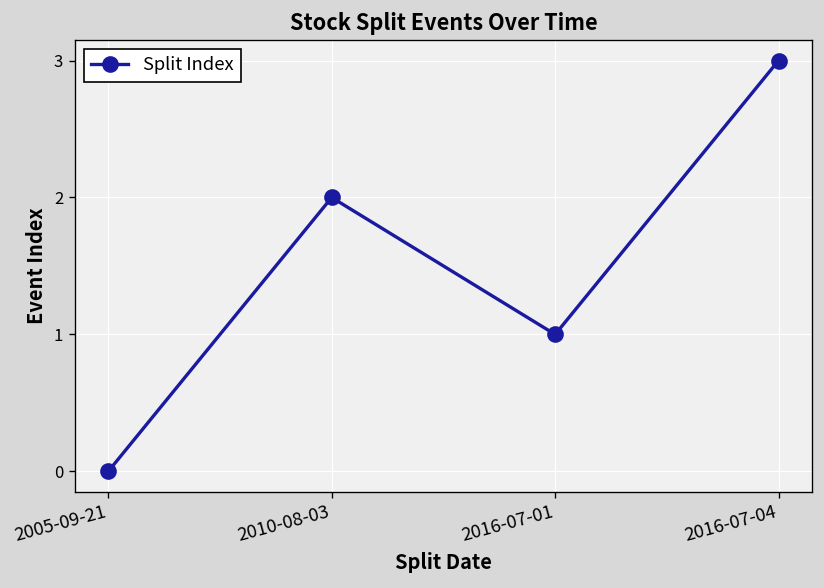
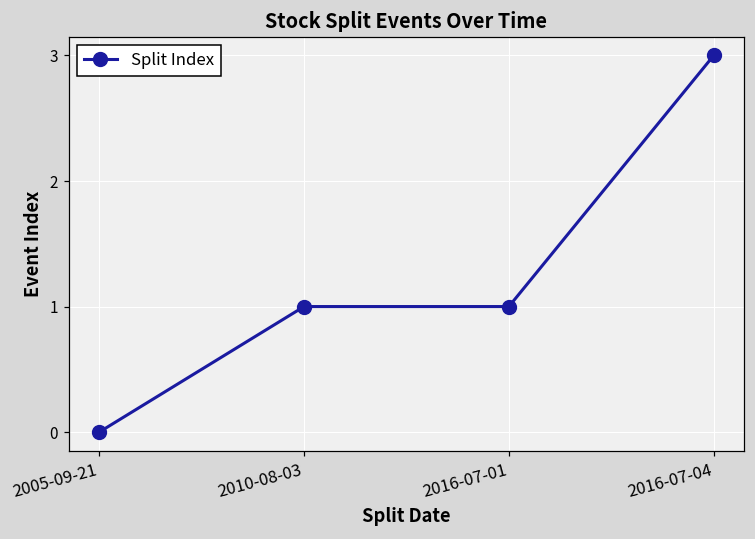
  {
    "2005-09-21": 0,
-   "2010-08-03": 2,
+   "2010-08-03": 1,
    "2016-07-01": 1,
    "2016-07-04": 3
  }
